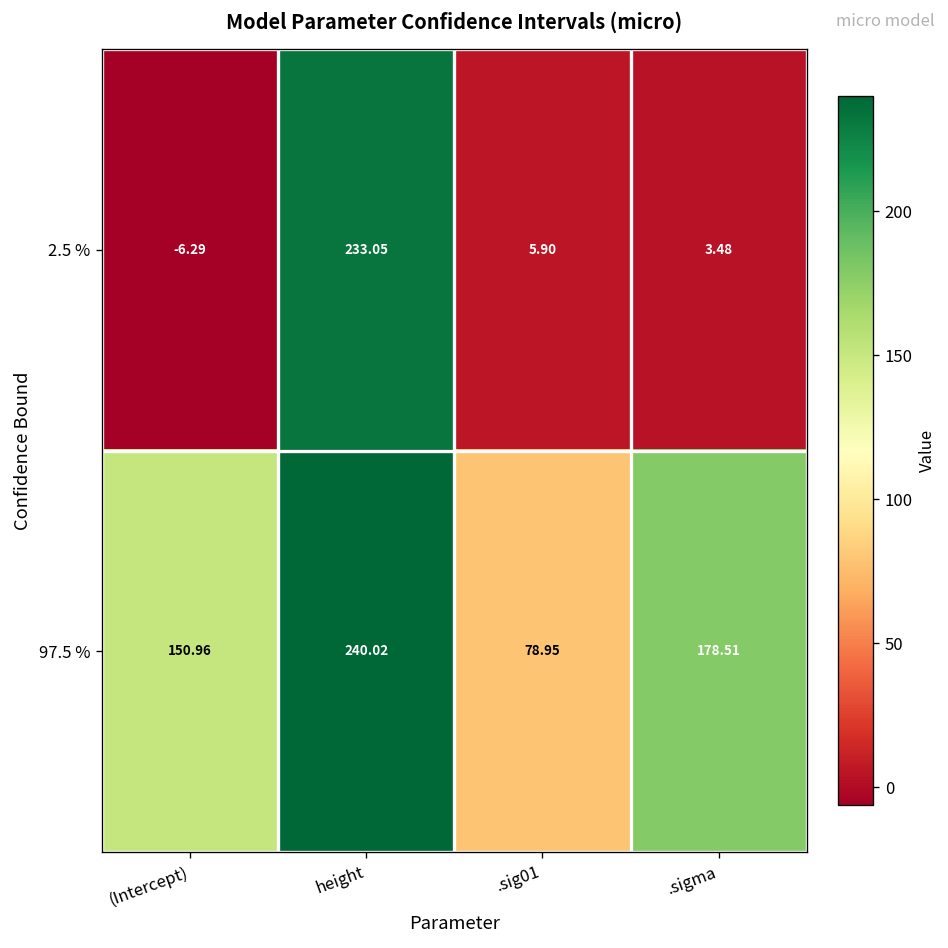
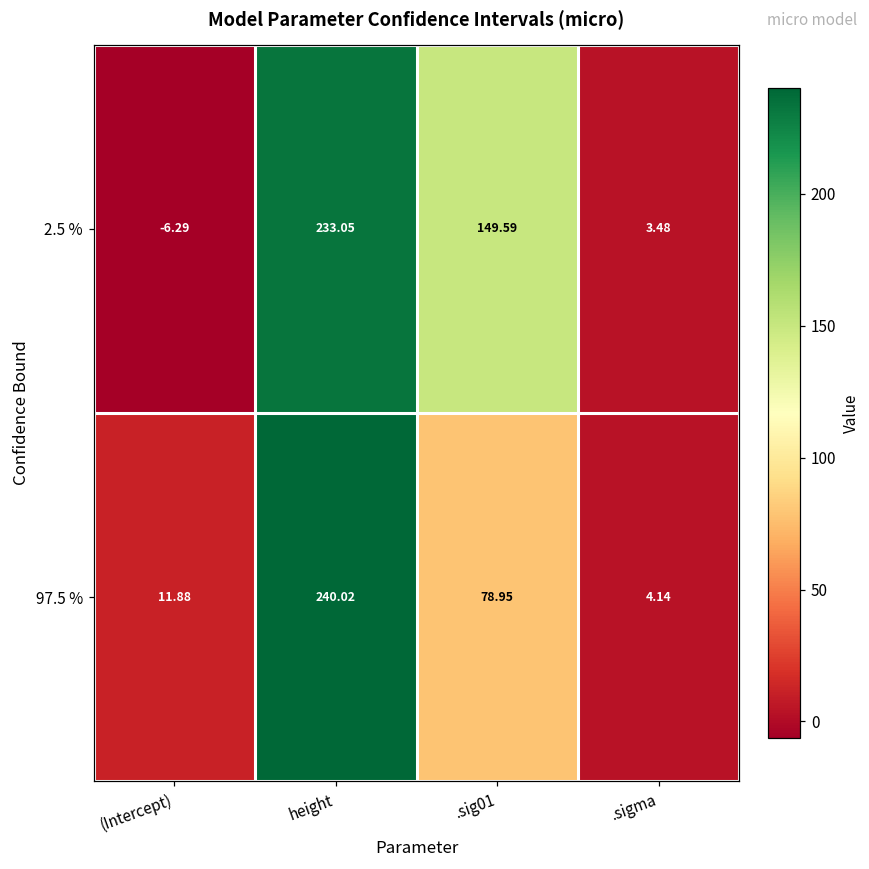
  {
    "2.5 %": {
      "(Intercept)": -6.29,
      "height": 233.05,
-     ".sig01": 5.90,
+     ".sig01": 149.59,
      ".sigma": 3.48
    },
    "97.5 %": {
-     "(Intercept)": 150.96,
+     "(Intercept)": 11.88,
      "height": 240.02,
      ".sig01": 78.95,
-     ".sigma": 178.51
+     ".sigma": 4.14
    }
  }
